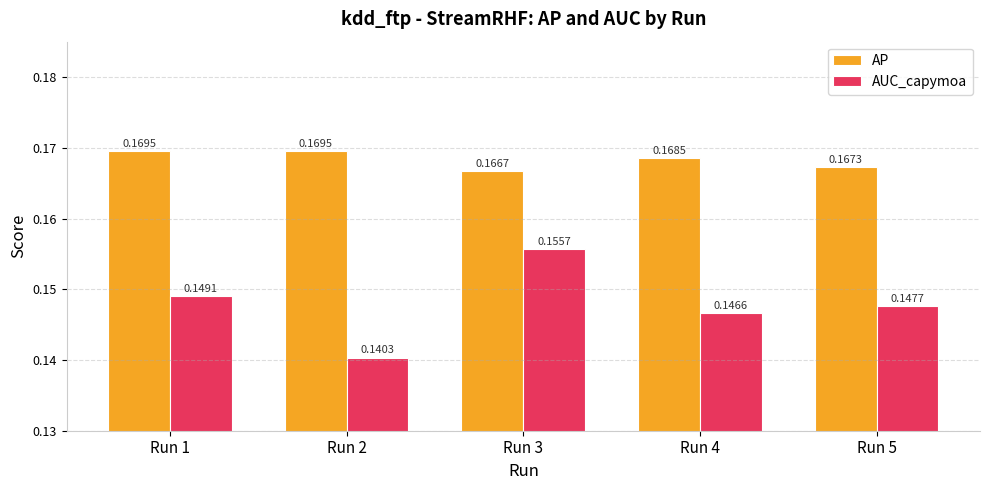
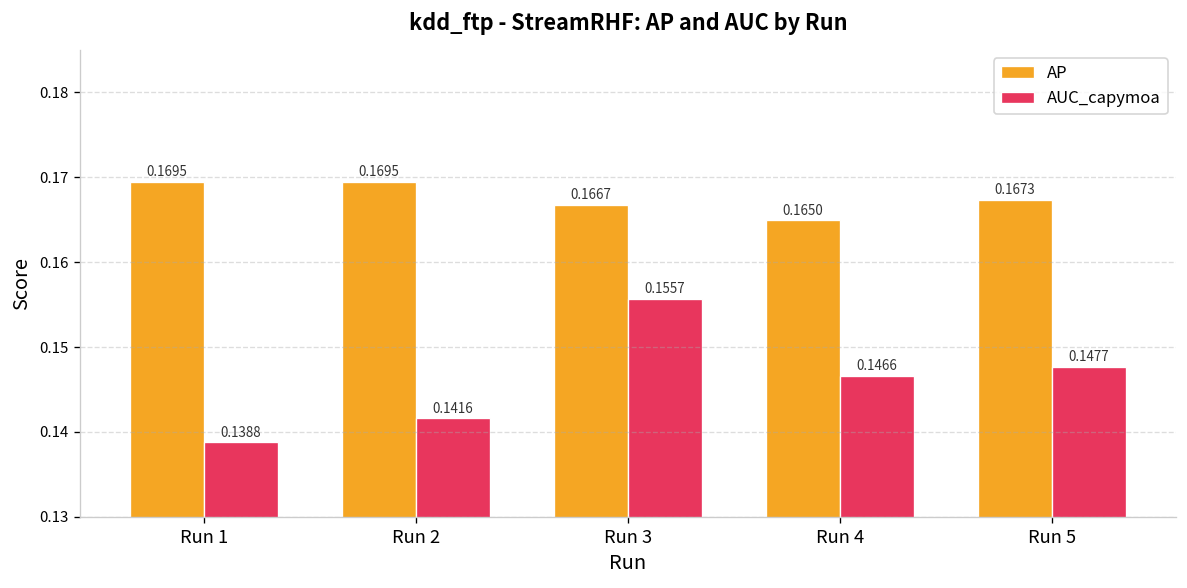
  {
    "AP": {
      "Run 1": 0.1695,
      "Run 2": 0.1695,
      "Run 3": 0.1667,
-     "Run 4": 0.1685,
+     "Run 4": 0.1650,
      "Run 5": 0.1673
    },
    "AUC_capymoa": {
-     "Run 1": 0.1491,
-     "Run 2": 0.1403,
+     "Run 1": 0.1388,
+     "Run 2": 0.1416,
      "Run 3": 0.1557,
      "Run 4": 0.1466,
      "Run 5": 0.1477
    }
  }
